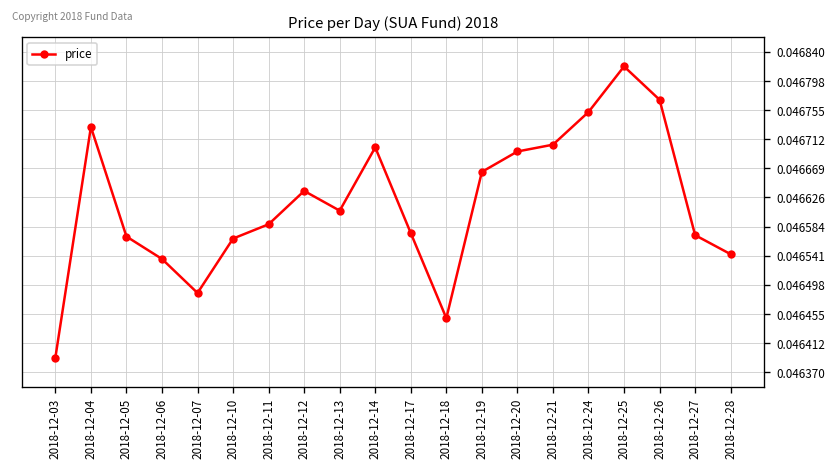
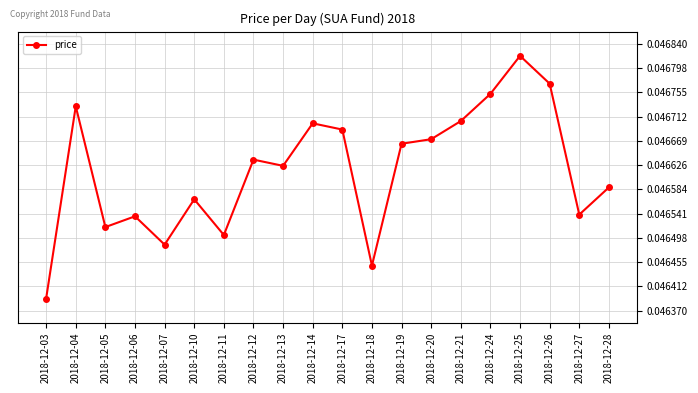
  {
    "2018-12-03": 0.04639,
    "2018-12-04": 0.04673,
-   "2018-12-05": 0.04657,
+   "2018-12-05": 0.04652,
    "2018-12-06": 0.04654,
    "2018-12-07": 0.04649,
    "2018-12-10": 0.04657,
-   "2018-12-11": 0.04659,
+   "2018-12-11": 0.04650,
    "2018-12-12": 0.04664,
-   "2018-12-13": 0.04661,
+   "2018-12-13": 0.04663,
    "2018-12-14": 0.04670,
-   "2018-12-17": 0.04657,
+   "2018-12-17": 0.04669,
    "2018-12-18": 0.04645,
    "2018-12-19": 0.04666,
-   "2018-12-20": 0.04669,
+   "2018-12-20": 0.04667,
    "2018-12-21": 0.04670,
    "2018-12-24": 0.04675,
    "2018-12-25": 0.04682,
    "2018-12-26": 0.04677,
-   "2018-12-27": 0.04657,
-   "2018-12-28": 0.04654
+   "2018-12-27": 0.04654,
+   "2018-12-28": 0.04659
  }
